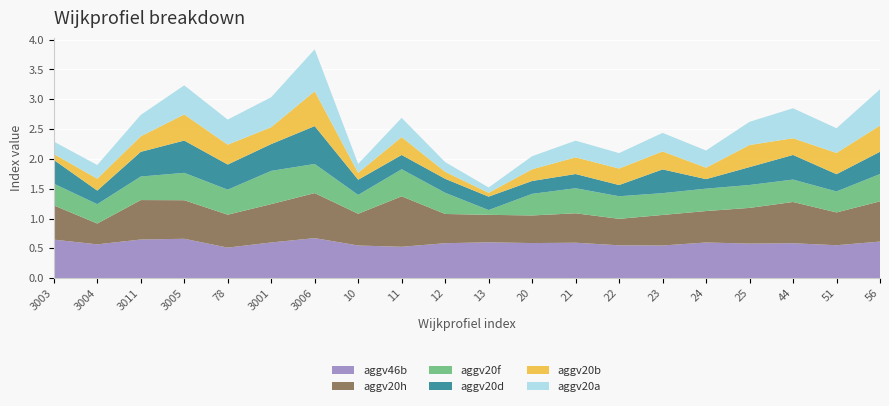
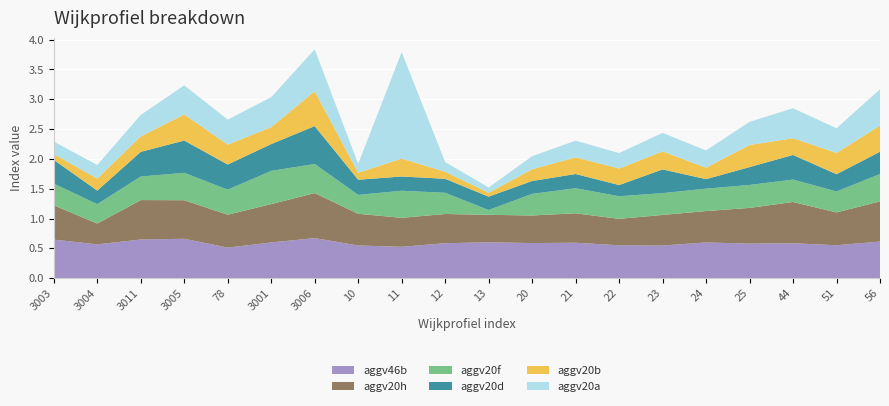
  {
    "aggv46b": {
      "3003": 0.6,
      "3004": 0.6,
      "3011": 0.6,
      "3005": 0.7,
      "78": 0.5,
      "3001": 0.6,
      "3006": 0.7,
      "10": 0.5,
      "11": 0.5,
      "12": 0.6,
      "13": 0.6,
      "20": 0.6,
      "21": 0.6,
      "22": 0.6,
      "23": 0.5,
      "24": 0.6,
      "25": 0.6,
      "44": 0.6,
      "51": 0.6,
      "56": 0.6
    },
    "aggv20h": {
      "3003": 0.6,
      "3004": 0.3,
      "3011": 0.7,
      "3005": 0.6,
      "78": 0.6,
      "3001": 0.6,
      "3006": 0.8,
      "10": 0.5,
-     "11": 0.8,
+     "11": 0.5,
      "12": 0.5,
      "13": 0.5,
      "20": 0.5,
      "21": 0.5,
      "22": 0.4,
      "23": 0.5,
      "24": 0.5,
      "25": 0.6,
      "44": 0.7,
      "51": 0.6,
      "56": 0.7
    },
    "aggv20f": {
      "3003": 0.4,
      "3004": 0.3,
      "3011": 0.4,
      "3005": 0.5,
      "78": 0.4,
      "3001": 0.6,
      "3006": 0.5,
      "10": 0.3,
      "11": 0.5,
      "12": 0.4,
      "13": 0.1,
      "20": 0.4,
      "21": 0.4,
      "22": 0.4,
      "23": 0.4,
      "24": 0.4,
      "25": 0.4,
      "44": 0.4,
      "51": 0.4,
      "56": 0.5
    },
    "aggv20d": {
      "3003": 0.4,
      "3004": 0.2,
      "3011": 0.4,
      "3005": 0.5,
      "78": 0.4,
      "3001": 0.4,
      "3006": 0.6,
      "10": 0.3,
      "11": 0.2,
      "12": 0.2,
      "13": 0.2,
      "20": 0.2,
      "21": 0.2,
      "22": 0.2,
      "23": 0.4,
      "24": 0.2,
      "25": 0.3,
      "44": 0.4,
      "51": 0.3,
      "56": 0.4
    },
    "aggv20b": {
      "3003": 0.1,
      "3004": 0.2,
      "3011": 0.3,
      "3005": 0.4,
      "78": 0.3,
      "3001": 0.3,
      "3006": 0.6,
      "10": 0.1,
      "11": 0.3,
      "12": 0.1,
      "13": 0.1,
      "20": 0.2,
      "21": 0.3,
      "22": 0.3,
      "23": 0.3,
      "24": 0.2,
      "25": 0.4,
      "44": 0.3,
      "51": 0.4,
      "56": 0.4
    },
    "aggv20a": {
      "3003": 0.2,
      "3004": 0.2,
      "3011": 0.4,
      "3005": 0.5,
      "78": 0.4,
      "3001": 0.5,
      "3006": 0.7,
      "10": 0.1,
-     "11": 0.3,
+     "11": 1.8,
      "12": 0.2,
      "13": 0.1,
      "20": 0.2,
      "21": 0.3,
      "22": 0.3,
      "23": 0.3,
      "24": 0.3,
      "25": 0.4,
      "44": 0.5,
      "51": 0.4,
      "56": 0.6
    }
  }
